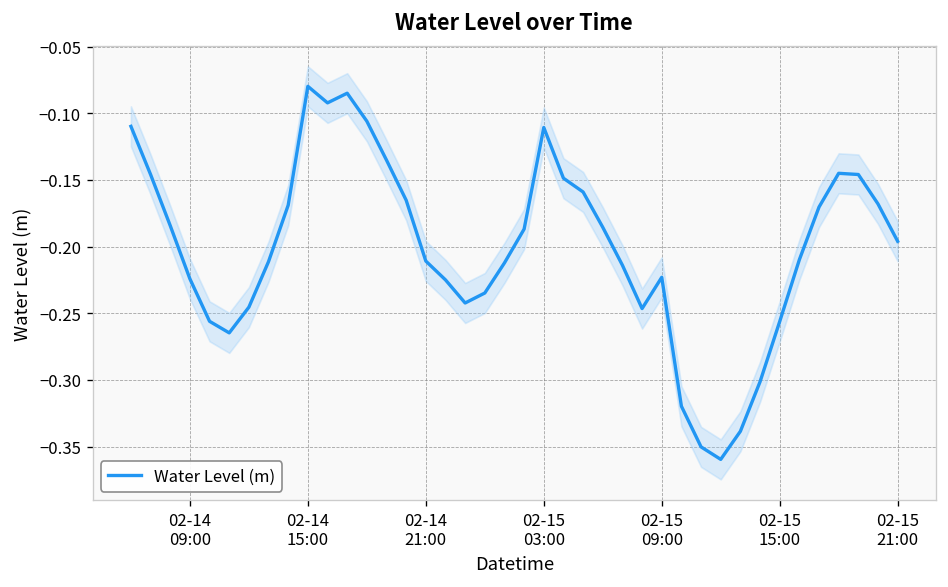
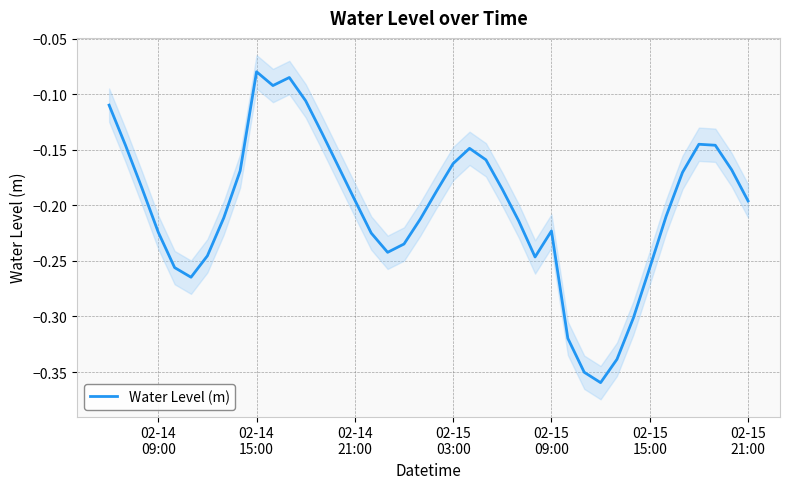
  {
    "Water Level (m)": {
      "02-14 09:00": -0.224,
      "02-14 15:00": -0.080,
-     "02-14 21:00": -0.211,
-     "02-15 03:00": -0.111,
+     "02-14 21:00": -0.195,
+     "02-15 03:00": -0.162,
      "02-15 09:00": -0.223,
      "02-15 15:00": -0.256,
      "02-15 21:00": -0.196
    }
  }
